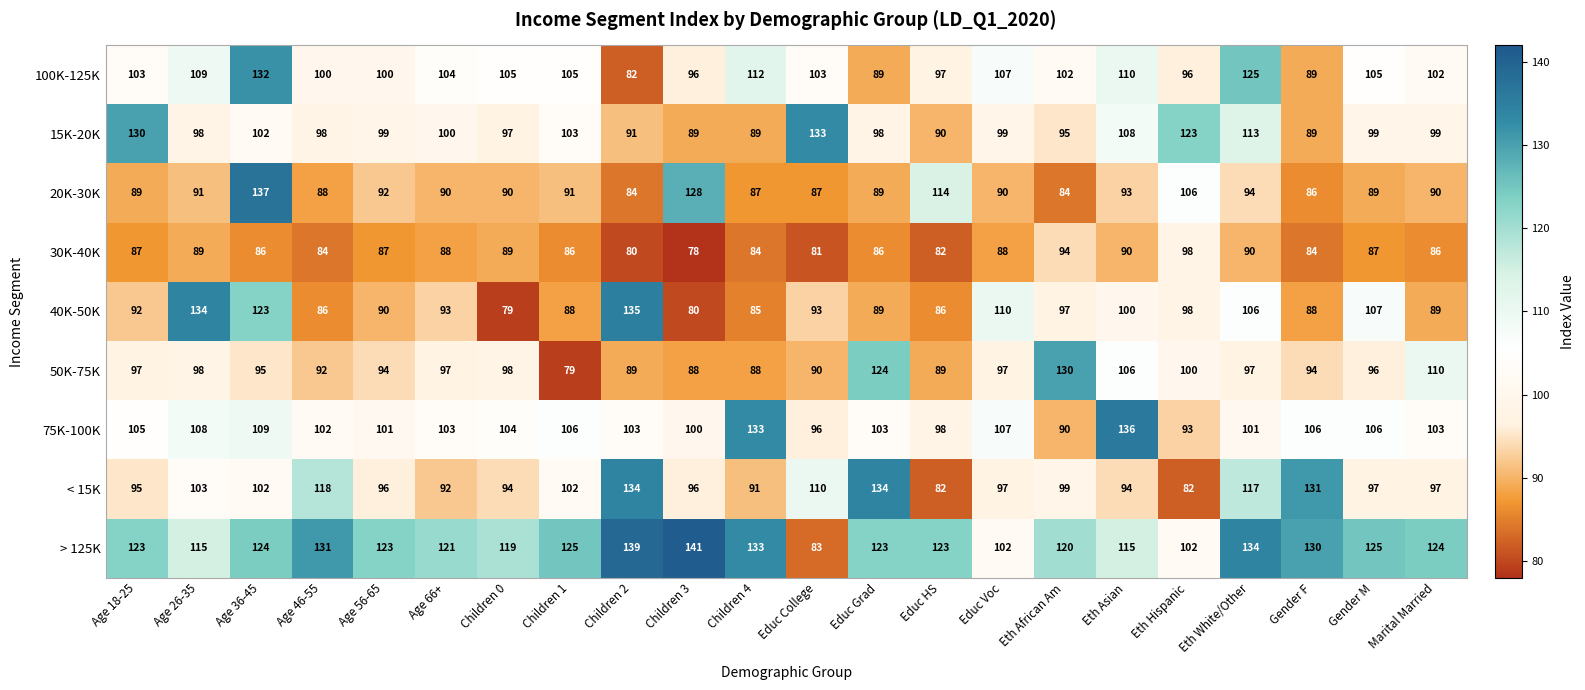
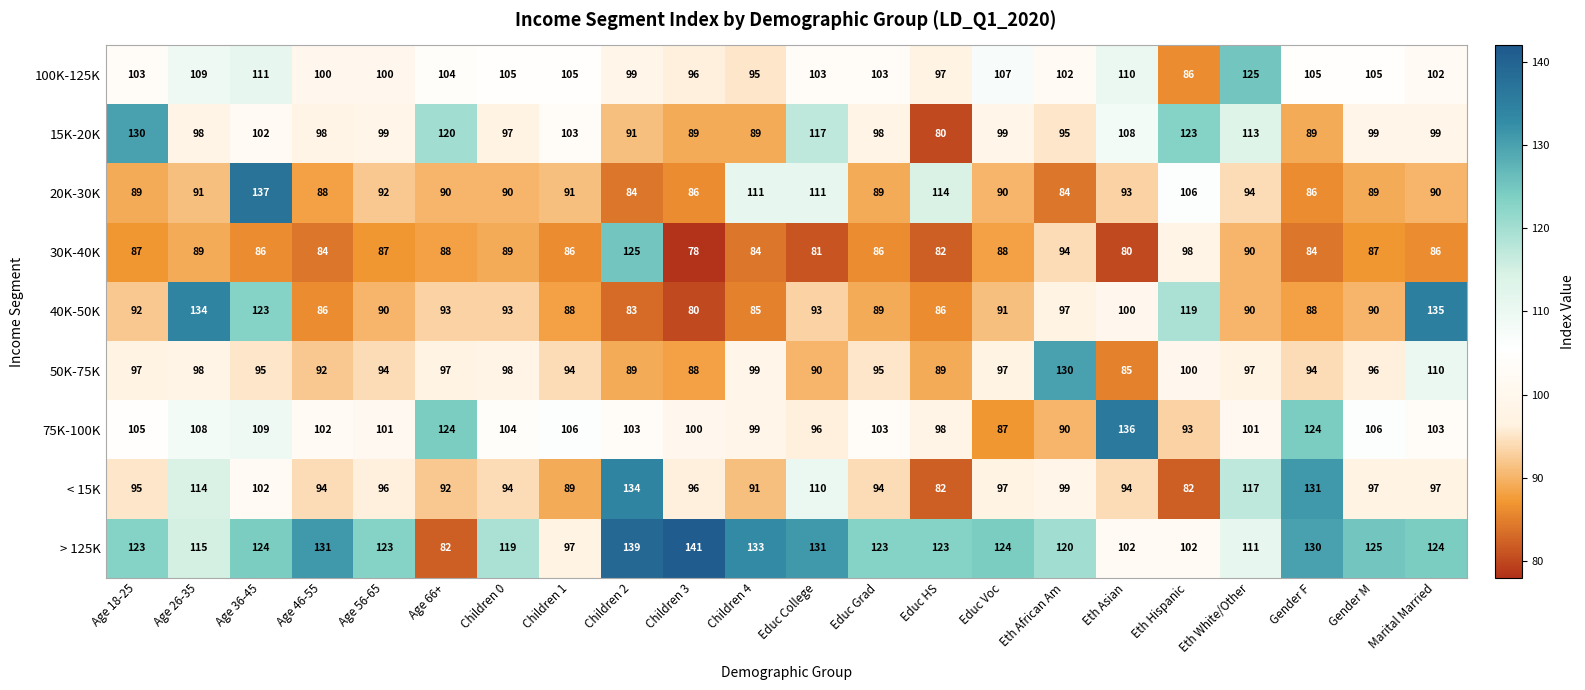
  {
    "100K-125K": {
      "Age 18-25": 103,
      "Age 26-35": 109,
-     "Age 36-45": 132,
+     "Age 36-45": 111,
      "Age 46-55": 100,
      "Age 56-65": 100,
      "Age 66+": 104,
      "Children 0": 105,
      "Children 1": 105,
-     "Children 2": 82,
+     "Children 2": 99,
      "Children 3": 96,
-     "Children 4": 112,
+     "Children 4": 95,
      "Educ College": 103,
-     "Educ Grad": 89,
+     "Educ Grad": 103,
      "Educ HS": 97,
      "Educ Voc": 107,
      "Eth African Am": 102,
      "Eth Asian": 110,
-     "Eth Hispanic": 96,
+     "Eth Hispanic": 86,
      "Eth White/Other": 125,
-     "Gender F": 89,
+     "Gender F": 105,
      "Gender M": 105,
      "Marital Married": 102
    },
    "15K-20K": {
      "Age 18-25": 130,
      "Age 26-35": 98,
      "Age 36-45": 102,
      "Age 46-55": 98,
      "Age 56-65": 99,
-     "Age 66+": 100,
+     "Age 66+": 120,
      "Children 0": 97,
      "Children 1": 103,
      "Children 2": 91,
      "Children 3": 89,
      "Children 4": 89,
-     "Educ College": 133,
+     "Educ College": 117,
      "Educ Grad": 98,
-     "Educ HS": 90,
+     "Educ HS": 80,
      "Educ Voc": 99,
      "Eth African Am": 95,
      "Eth Asian": 108,
      "Eth Hispanic": 123,
      "Eth White/Other": 113,
      "Gender F": 89,
      "Gender M": 99,
      "Marital Married": 99
    },
    "20K-30K": {
      "Age 18-25": 89,
      "Age 26-35": 91,
      "Age 36-45": 137,
      "Age 46-55": 88,
      "Age 56-65": 92,
      "Age 66+": 90,
      "Children 0": 90,
      "Children 1": 91,
      "Children 2": 84,
-     "Children 3": 128,
-     "Children 4": 87,
-     "Educ College": 87,
+     "Children 3": 86,
+     "Children 4": 111,
+     "Educ College": 111,
      "Educ Grad": 89,
      "Educ HS": 114,
      "Educ Voc": 90,
      "Eth African Am": 84,
      "Eth Asian": 93,
      "Eth Hispanic": 106,
      "Eth White/Other": 94,
      "Gender F": 86,
      "Gender M": 89,
      "Marital Married": 90
    },
    "30K-40K": {
      "Age 18-25": 87,
      "Age 26-35": 89,
      "Age 36-45": 86,
      "Age 46-55": 84,
      "Age 56-65": 87,
      "Age 66+": 88,
      "Children 0": 89,
      "Children 1": 86,
-     "Children 2": 80,
+     "Children 2": 125,
      "Children 3": 78,
      "Children 4": 84,
      "Educ College": 81,
      "Educ Grad": 86,
      "Educ HS": 82,
      "Educ Voc": 88,
      "Eth African Am": 94,
-     "Eth Asian": 90,
+     "Eth Asian": 80,
      "Eth Hispanic": 98,
      "Eth White/Other": 90,
      "Gender F": 84,
      "Gender M": 87,
      "Marital Married": 86
    },
    "40K-50K": {
      "Age 18-25": 92,
      "Age 26-35": 134,
      "Age 36-45": 123,
      "Age 46-55": 86,
      "Age 56-65": 90,
      "Age 66+": 93,
-     "Children 0": 79,
+     "Children 0": 93,
      "Children 1": 88,
-     "Children 2": 135,
+     "Children 2": 83,
      "Children 3": 80,
      "Children 4": 85,
      "Educ College": 93,
      "Educ Grad": 89,
      "Educ HS": 86,
-     "Educ Voc": 110,
+     "Educ Voc": 91,
      "Eth African Am": 97,
      "Eth Asian": 100,
-     "Eth Hispanic": 98,
-     "Eth White/Other": 106,
+     "Eth Hispanic": 119,
+     "Eth White/Other": 90,
      "Gender F": 88,
-     "Gender M": 107,
-     "Marital Married": 89
+     "Gender M": 90,
+     "Marital Married": 135
    },
    "50K-75K": {
      "Age 18-25": 97,
      "Age 26-35": 98,
      "Age 36-45": 95,
      "Age 46-55": 92,
      "Age 56-65": 94,
      "Age 66+": 97,
      "Children 0": 98,
-     "Children 1": 79,
+     "Children 1": 94,
      "Children 2": 89,
      "Children 3": 88,
-     "Children 4": 88,
+     "Children 4": 99,
      "Educ College": 90,
-     "Educ Grad": 124,
+     "Educ Grad": 95,
      "Educ HS": 89,
      "Educ Voc": 97,
      "Eth African Am": 130,
-     "Eth Asian": 106,
+     "Eth Asian": 85,
      "Eth Hispanic": 100,
      "Eth White/Other": 97,
      "Gender F": 94,
      "Gender M": 96,
      "Marital Married": 110
    },
    "75K-100K": {
      "Age 18-25": 105,
      "Age 26-35": 108,
      "Age 36-45": 109,
      "Age 46-55": 102,
      "Age 56-65": 101,
-     "Age 66+": 103,
+     "Age 66+": 124,
      "Children 0": 104,
      "Children 1": 106,
      "Children 2": 103,
      "Children 3": 100,
-     "Children 4": 133,
+     "Children 4": 99,
      "Educ College": 96,
      "Educ Grad": 103,
      "Educ HS": 98,
-     "Educ Voc": 107,
+     "Educ Voc": 87,
      "Eth African Am": 90,
      "Eth Asian": 136,
      "Eth Hispanic": 93,
      "Eth White/Other": 101,
-     "Gender F": 106,
+     "Gender F": 124,
      "Gender M": 106,
      "Marital Married": 103
    },
    "< 15K": {
      "Age 18-25": 95,
-     "Age 26-35": 103,
+     "Age 26-35": 114,
      "Age 36-45": 102,
-     "Age 46-55": 118,
+     "Age 46-55": 94,
      "Age 56-65": 96,
      "Age 66+": 92,
      "Children 0": 94,
-     "Children 1": 102,
+     "Children 1": 89,
      "Children 2": 134,
      "Children 3": 96,
      "Children 4": 91,
      "Educ College": 110,
-     "Educ Grad": 134,
+     "Educ Grad": 94,
      "Educ HS": 82,
      "Educ Voc": 97,
      "Eth African Am": 99,
      "Eth Asian": 94,
      "Eth Hispanic": 82,
      "Eth White/Other": 117,
      "Gender F": 131,
      "Gender M": 97,
      "Marital Married": 97
    },
    "> 125K": {
      "Age 18-25": 123,
      "Age 26-35": 115,
      "Age 36-45": 124,
      "Age 46-55": 131,
      "Age 56-65": 123,
-     "Age 66+": 121,
+     "Age 66+": 82,
      "Children 0": 119,
-     "Children 1": 125,
+     "Children 1": 97,
      "Children 2": 139,
      "Children 3": 141,
      "Children 4": 133,
-     "Educ College": 83,
+     "Educ College": 131,
      "Educ Grad": 123,
      "Educ HS": 123,
-     "Educ Voc": 102,
+     "Educ Voc": 124,
      "Eth African Am": 120,
-     "Eth Asian": 115,
+     "Eth Asian": 102,
      "Eth Hispanic": 102,
-     "Eth White/Other": 134,
+     "Eth White/Other": 111,
      "Gender F": 130,
      "Gender M": 125,
      "Marital Married": 124
    }
  }
